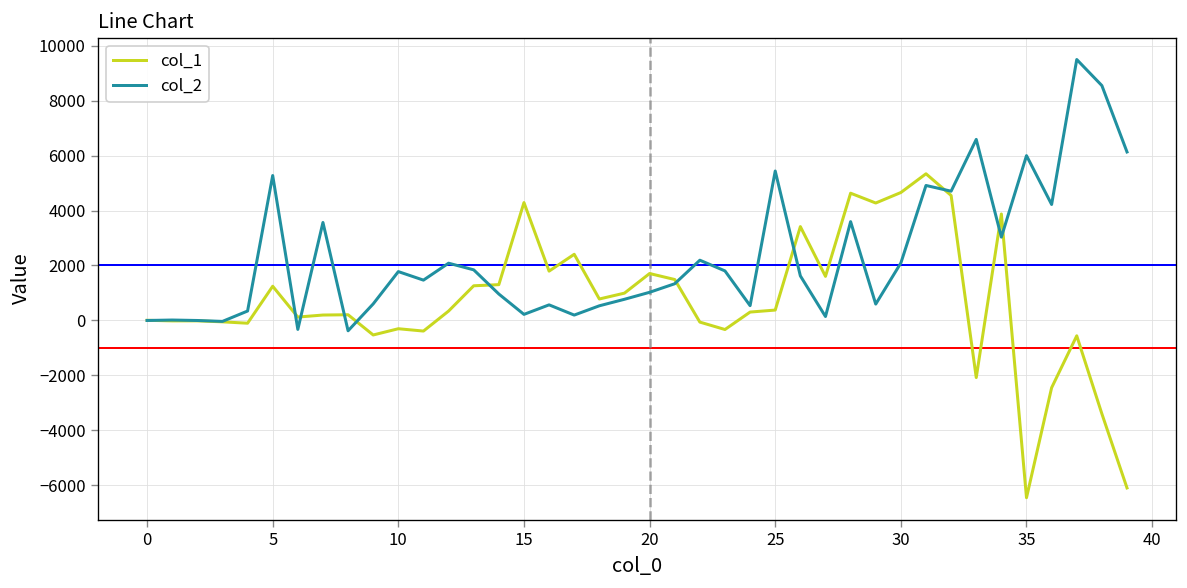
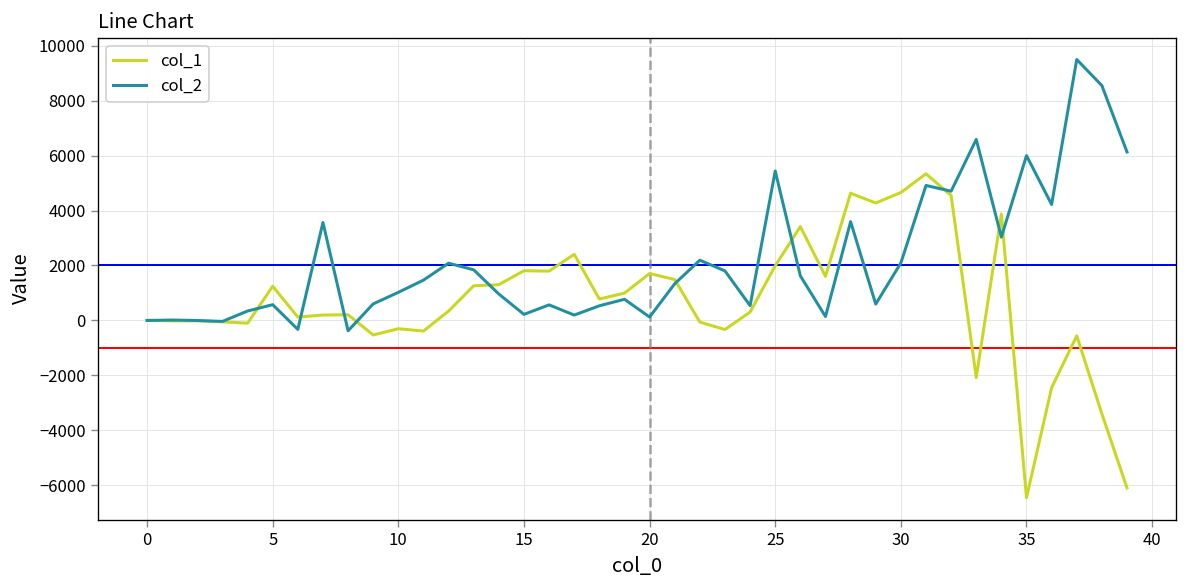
  {
    "col_1": {
      "5": 1200,
      "10": -300,
-     "15": 4300,
+     "15": 1800,
      "20": 1700,
-     "25": 400,
+     "25": 2000,
      "30": 4700,
      "35": -6400
    },
    "col_2": {
-     "5": 5300,
-     "10": 1800,
+     "5": 600,
+     "10": 1000,
      "15": 200,
-     "20": 1000,
+     "20": 100,
      "25": 5400,
      "30": 2100,
      "35": 6000
    }
  }
